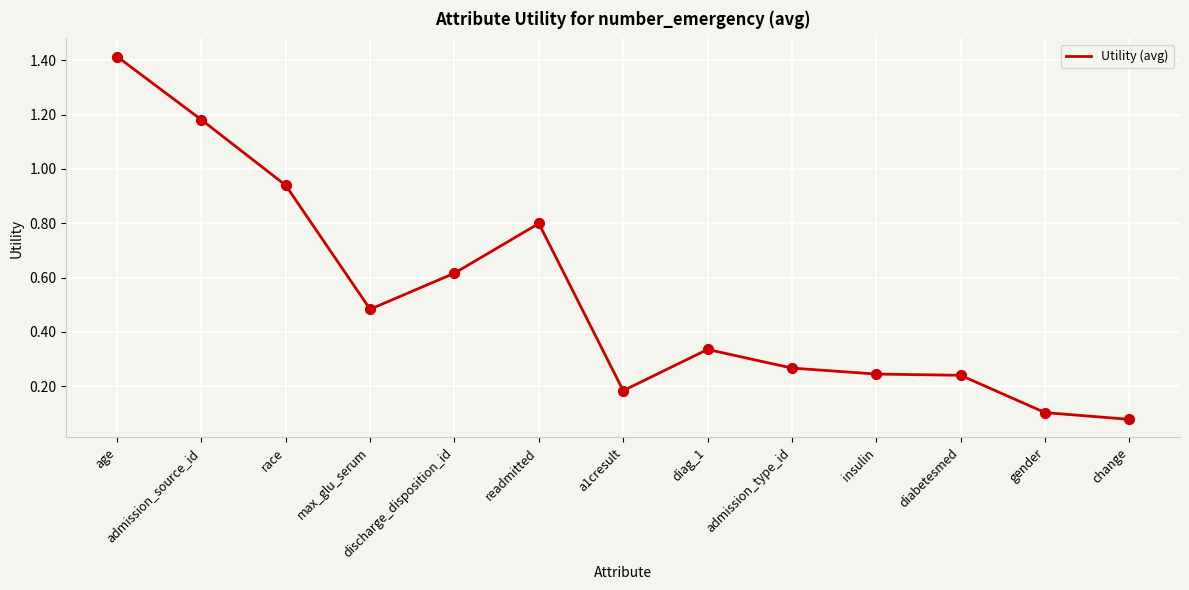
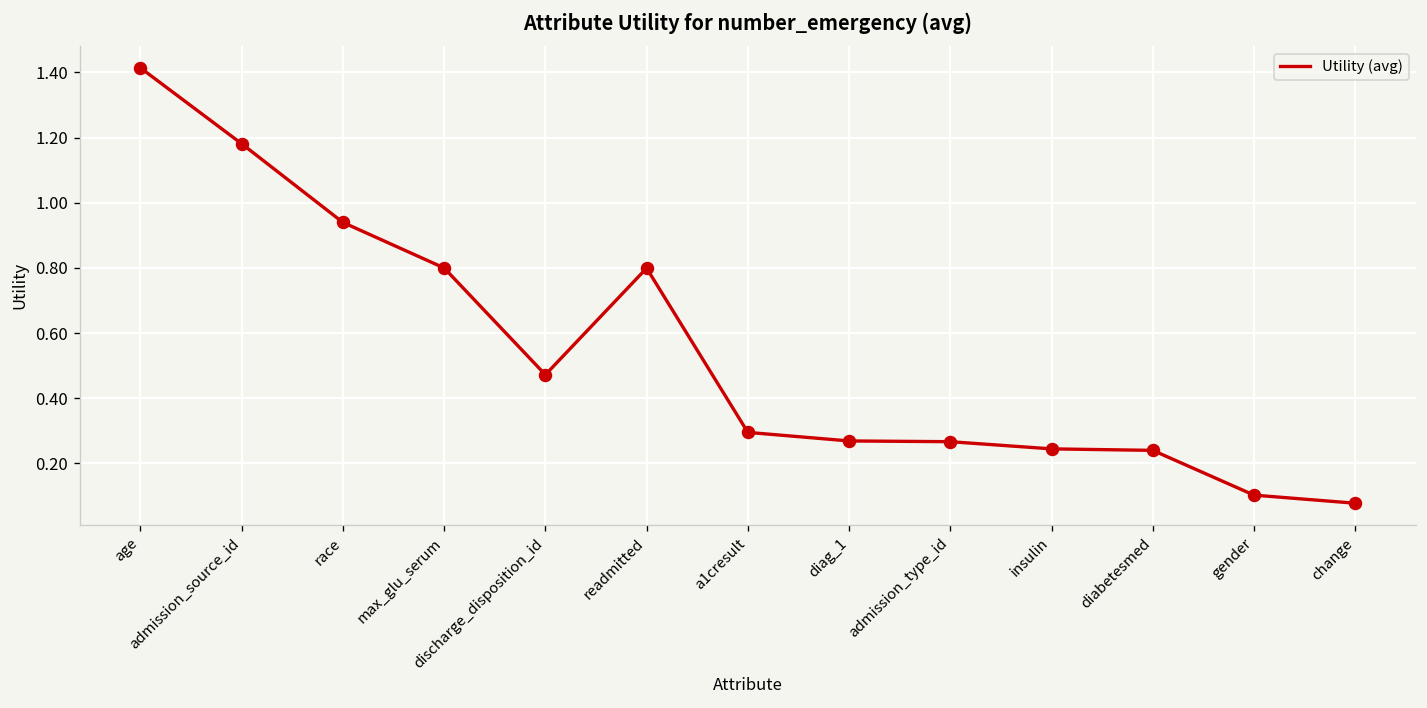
  {
    "age": 1.41,
    "admission_source_id": 1.18,
    "race": 0.94,
-   "max_glu_serum": 0.48,
-   "discharge_disposition_id": 0.62,
+   "max_glu_serum": 0.80,
+   "discharge_disposition_id": 0.47,
    "readmitted": 0.80,
-   "a1cresult": 0.18,
-   "diag_1": 0.33,
+   "a1cresult": 0.29,
+   "diag_1": 0.27,
    "admission_type_id": 0.27,
    "insulin": 0.24,
    "diabetesmed": 0.24,
    "gender": 0.10,
    "change": 0.08
  }
